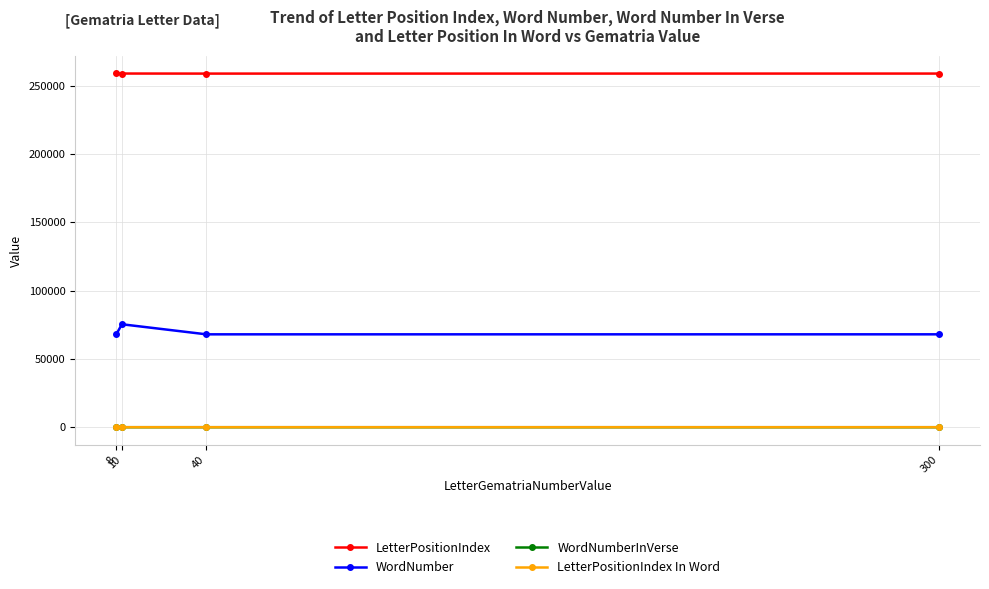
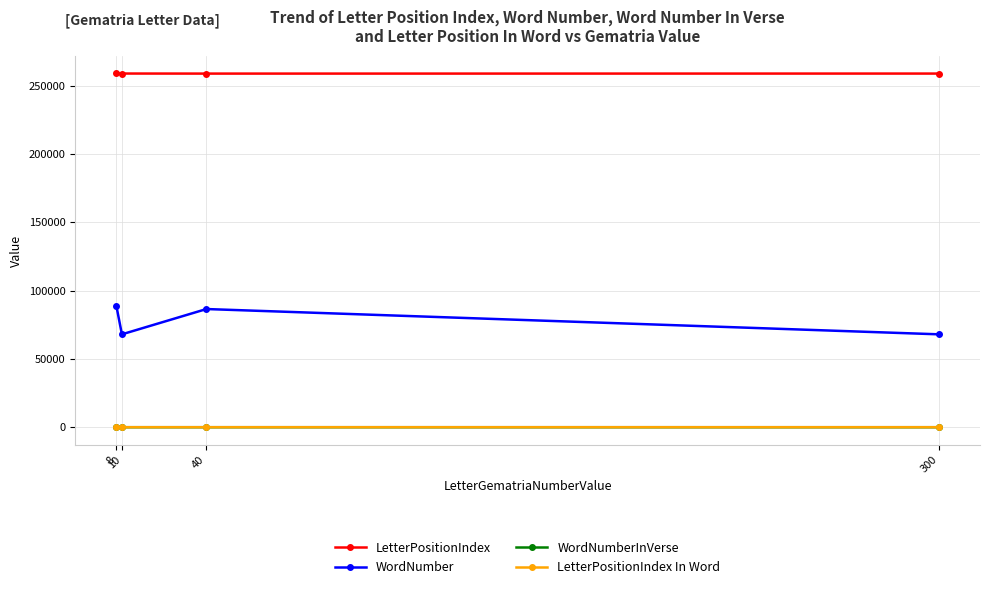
  {
    "LetterPositionIndex": {
      "8": 259000,
      "10": 259000,
      "40": 259000,
      "300": 259000
    },
    "WordNumber": {
-     "8": 68000,
-     "10": 75000,
-     "40": 68000,
+     "8": 89000,
+     "10": 68000,
+     "40": 87000,
      "300": 68000
    },
    "LetterPositionIndex In Word": {
      "8": 0,
      "10": 0,
      "40": 0,
      "300": 0
    }
  }
